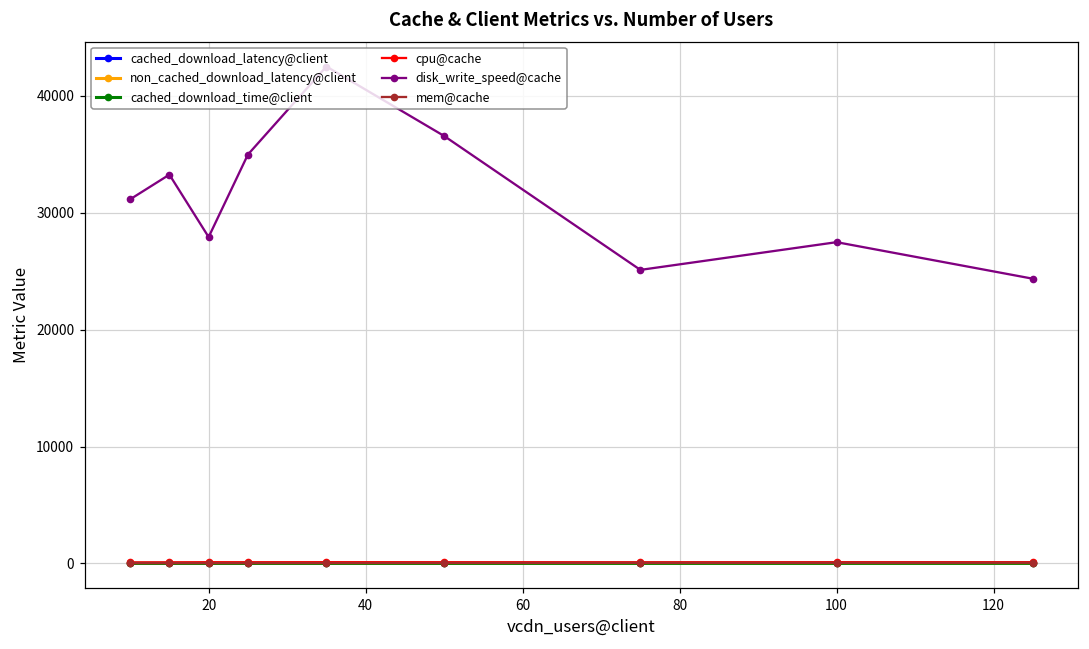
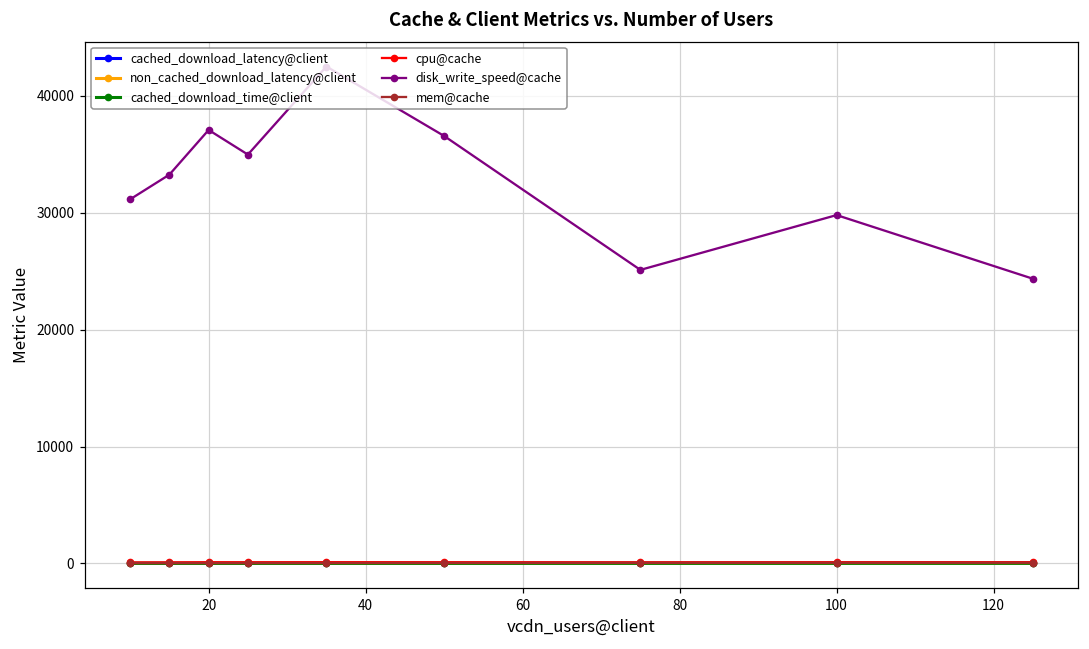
  {
    "disk_write_speed@cache": {
-     "20": 27900,
-     "100": 27500
+     "20": 37100,
+     "100": 29800
    }
  }
